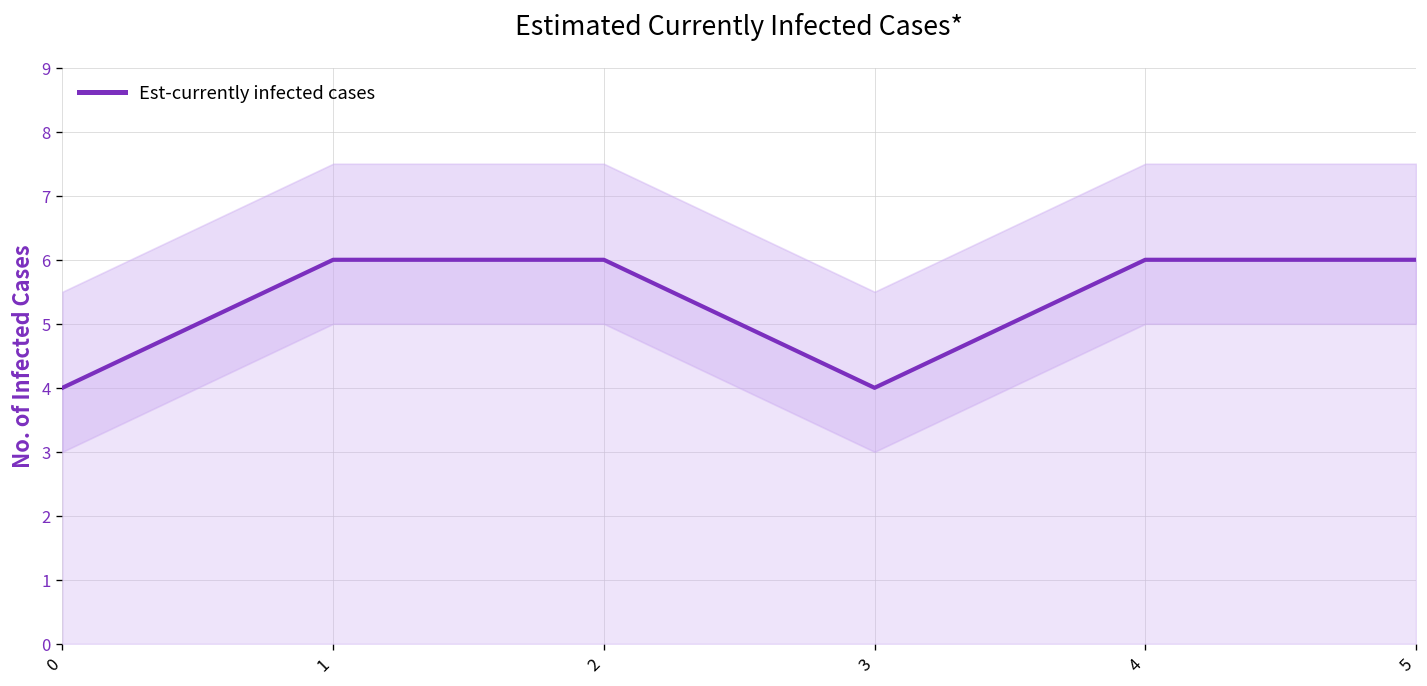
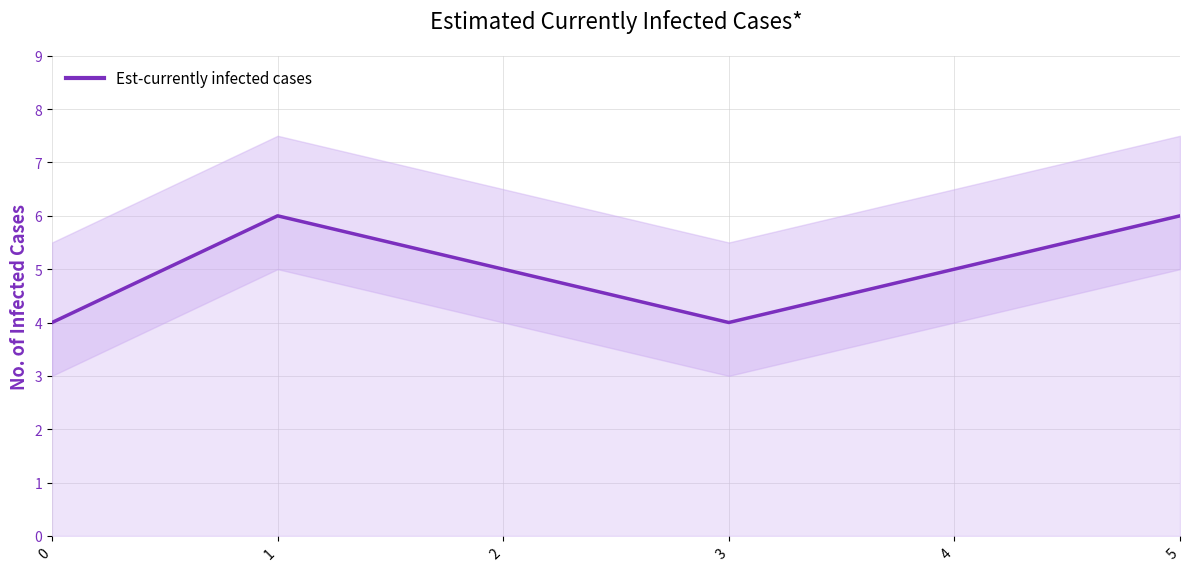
  {
    "Est-currently infected cases": {
      "0": 4,
      "1": 6,
-     "2": 6,
+     "2": 5,
      "3": 4,
-     "4": 6,
+     "4": 5,
      "5": 6
    }
  }
